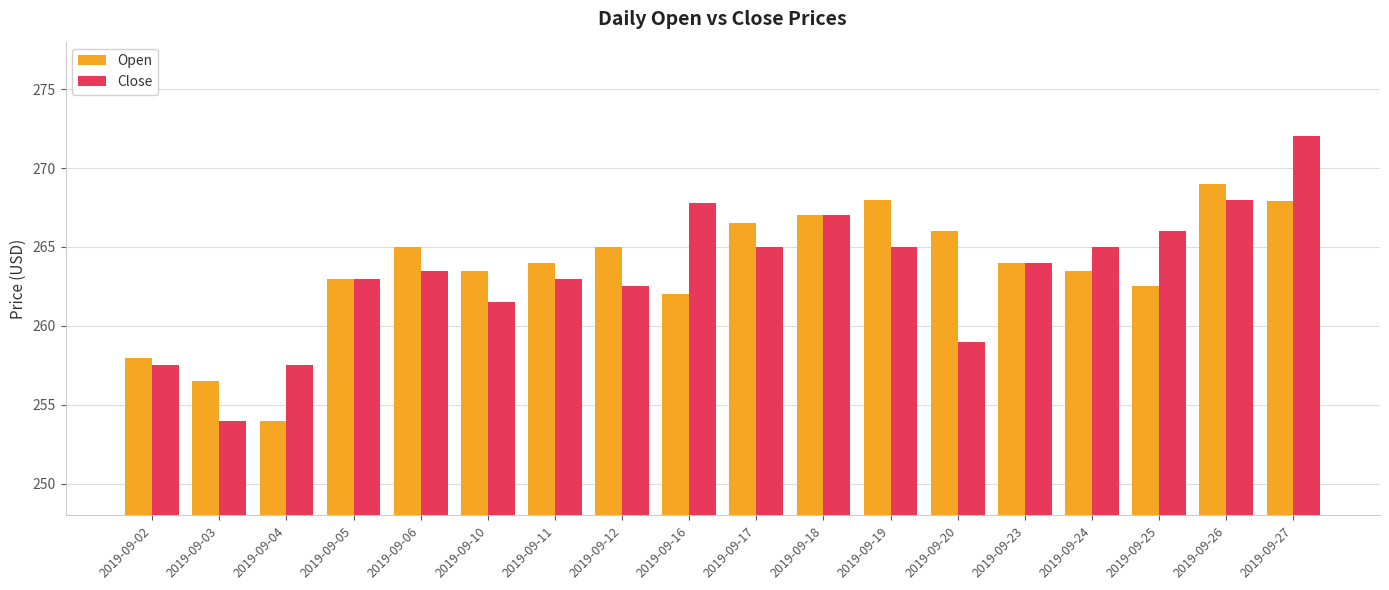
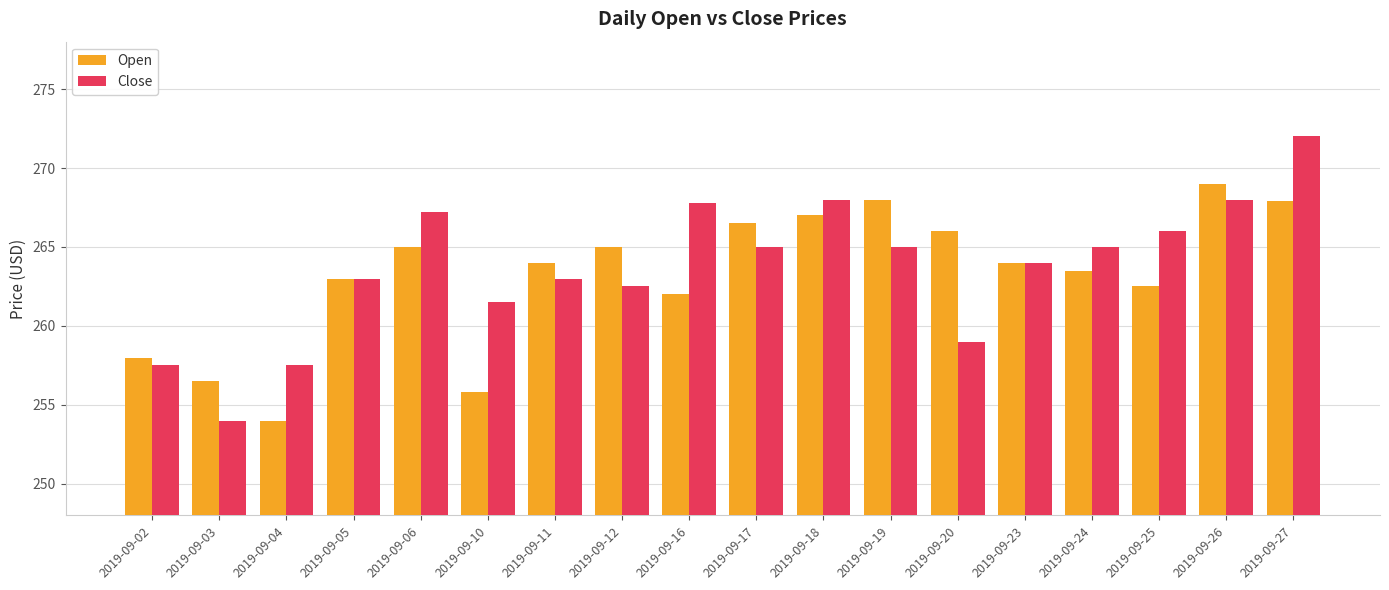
  {
    "Open": {
      "2019-09-02": 258.0,
      "2019-09-03": 256.5,
      "2019-09-04": 254.0,
      "2019-09-05": 263.0,
      "2019-09-06": 265.0,
-     "2019-09-10": 263.5,
+     "2019-09-10": 255.8,
      "2019-09-11": 264.0,
      "2019-09-12": 265.0,
      "2019-09-16": 262.0,
      "2019-09-17": 266.5,
      "2019-09-18": 267.0,
      "2019-09-19": 268.0,
      "2019-09-20": 266.0,
      "2019-09-23": 264.0,
      "2019-09-24": 263.5,
      "2019-09-25": 262.5,
      "2019-09-26": 269.0,
      "2019-09-27": 267.9
    },
    "Close": {
      "2019-09-02": 257.5,
      "2019-09-03": 254.0,
      "2019-09-04": 257.5,
      "2019-09-05": 263.0,
-     "2019-09-06": 263.5,
+     "2019-09-06": 267.2,
      "2019-09-10": 261.5,
      "2019-09-11": 263.0,
      "2019-09-12": 262.5,
      "2019-09-16": 267.8,
      "2019-09-17": 265.0,
-     "2019-09-18": 267,
+     "2019-09-18": 268,
      "2019-09-19": 265.0,
      "2019-09-20": 259.0,
      "2019-09-23": 264.0,
      "2019-09-24": 265.0,
      "2019-09-25": 266.0,
      "2019-09-26": 268.0,
      "2019-09-27": 272.0
    }
  }
